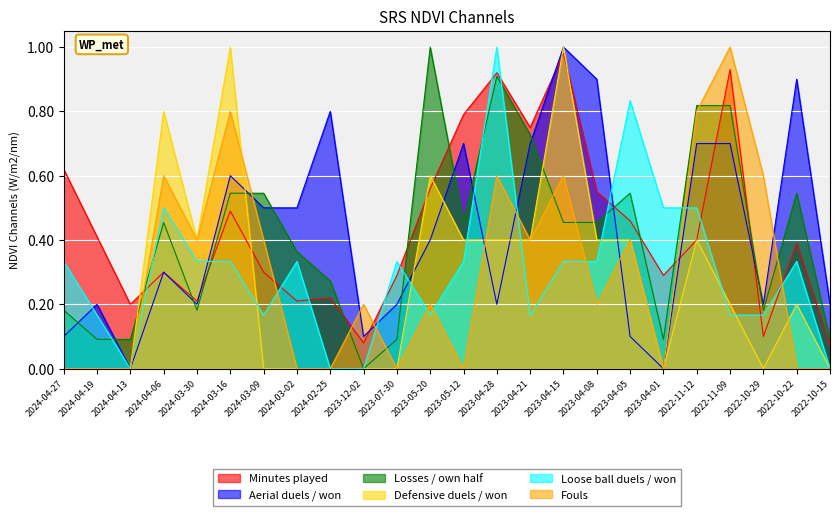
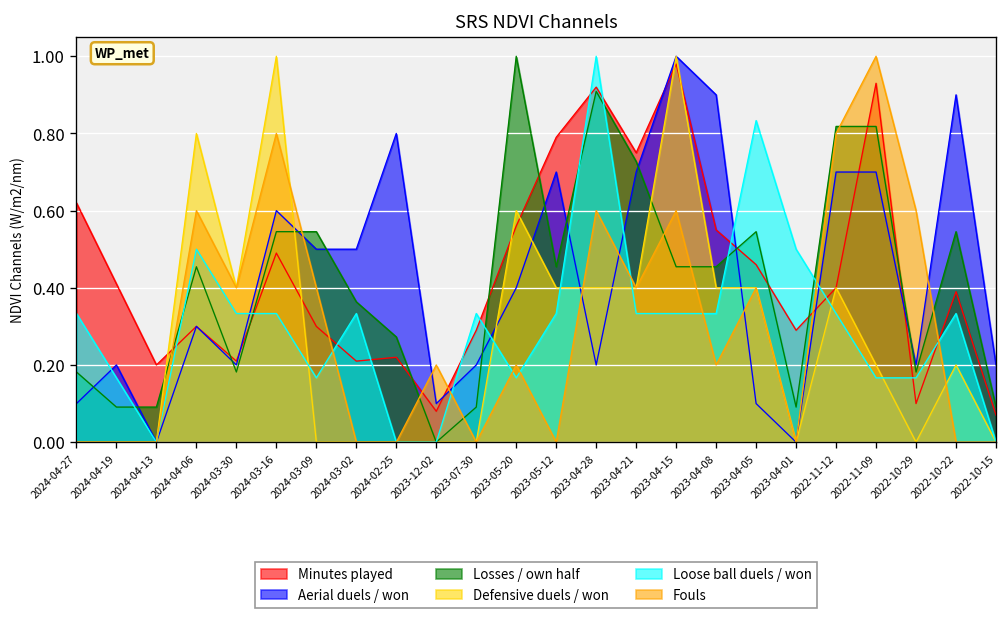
  {
    "Minutes played": {
      "2024-04-27": 0.62,
      "2024-04-19": 0.41,
      "2024-04-13": 0.20,
      "2024-03-30": 0.21,
      "2024-03-16": 0.49,
      "2024-03-09": 0.30,
      "2024-03-02": 0.21,
      "2024-02-25": 0.22,
      "2023-12-02": 0.08,
      "2023-07-30": 0.29,
      "2023-05-20": 0.56,
      "2023-05-12": 0.79,
      "2023-04-28": 0.92,
      "2023-04-21": 0.75,
      "2023-04-15": 0.98,
      "2023-04-08": 0.55,
      "2023-04-05": 0.46,
      "2023-04-01": 0.29,
      "2022-11-09": 0.93,
      "2022-10-29": 0.10,
      "2022-10-22": 0.39,
      "2022-10-15": 0.07
    },
    "Aerial duels / won": {
      "2024-04-27": 0.10,
      "2024-04-19": 0.20,
      "2024-03-30": 0.20,
      "2024-03-16": 0.60,
      "2024-03-09": 0.50,
      "2024-03-02": 0.50,
      "2024-02-25": 0.80,
      "2023-12-02": 0.10,
      "2023-07-30": 0.20,
      "2023-05-20": 0.40,
      "2023-05-12": 0.70,
      "2023-04-28": 0.20,
      "2023-04-21": 0.70,
      "2023-04-08": 0.90,
      "2023-04-05": 0.10,
      "2022-11-12": 0.70,
      "2022-11-09": 0.70,
      "2022-10-29": 0.20,
      "2022-10-22": 0.90,
      "2022-10-15": 0.20
    },
    "Losses / own half": {
      "2024-04-27": 0.18,
      "2024-04-19": 0.09,
      "2024-04-13": 0.09,
      "2024-04-06": 0.45,
      "2024-03-30": 0.18,
      "2024-03-16": 0.55,
      "2024-03-09": 0.55,
      "2024-03-02": 0.36,
      "2024-02-25": 0.27,
      "2023-07-30": 0.09,
      "2023-05-20": 1.00,
      "2023-05-12": 0.45,
      "2023-04-28": 0.91,
      "2023-04-21": 0.73,
      "2023-04-15": 0.45,
      "2023-04-08": 0.45,
      "2023-04-05": 0.55,
      "2023-04-01": 0.09,
      "2022-11-12": 0.82,
      "2022-11-09": 0.82,
      "2022-10-29": 0.18,
      "2022-10-22": 0.55,
      "2022-10-15": 0.09
    },
    "Loose ball duels / won": {
      "2024-04-27": 0.33,
      "2024-04-19": 0.17,
      "2024-04-06": 0.50,
      "2024-03-30": 0.33,
      "2024-03-16": 0.33,
      "2024-03-09": 0.17,
      "2024-03-02": 0.33,
      "2023-07-30": 0.33,
      "2023-05-20": 0.17,
      "2023-05-12": 0.33,
      "2023-04-28": 1.00,
-     "2023-04-21": 0.17,
+     "2023-04-21": 0.33,
      "2023-04-15": 0.33,
      "2023-04-08": 0.33,
      "2023-04-05": 0.83,
      "2023-04-01": 0.50,
-     "2022-11-12": 0.50,
+     "2022-11-12": 0.33,
      "2022-11-09": 0.17,
      "2022-10-29": 0.17,
      "2022-10-22": 0.33
    }
  }
